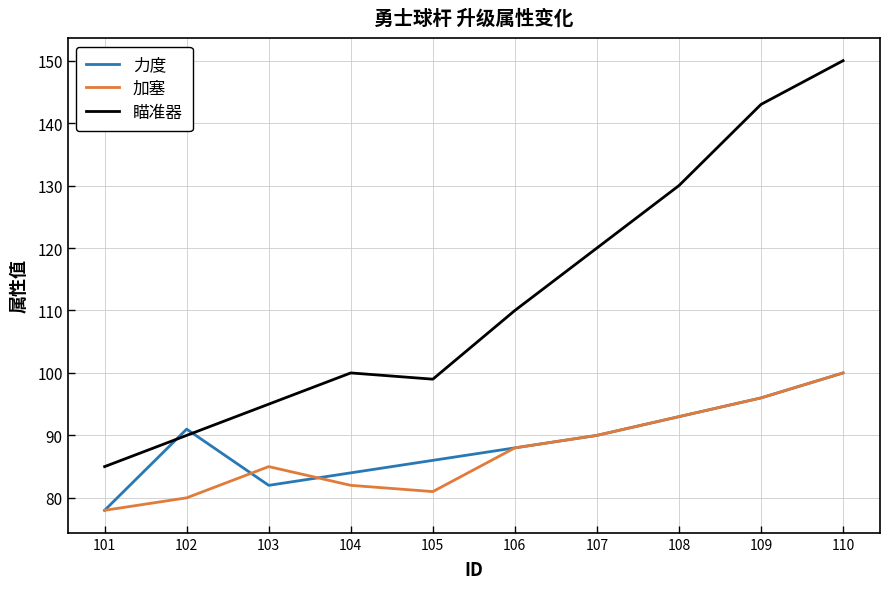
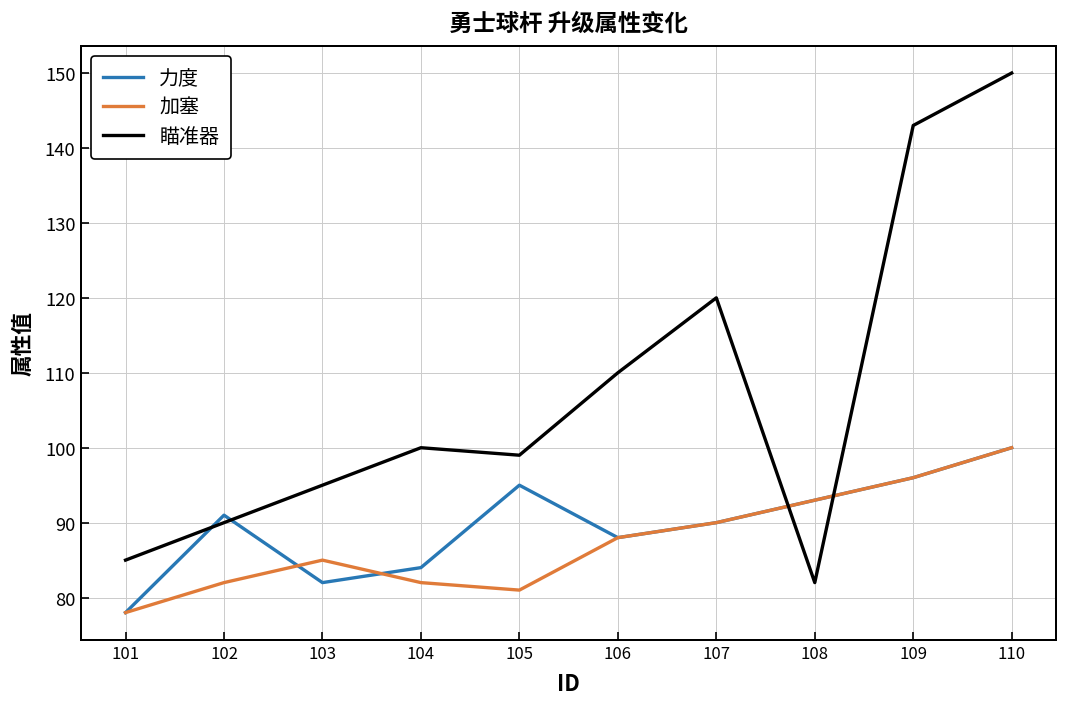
  {
    "力度": {
      "102": 91,
      "103": 82,
      "104": 84,
-     "105": 86
+     "105": 95
    },
    "加塞": {
-     "102": 80,
+     "102": 82,
      "103": 85,
      "104": 82,
      "105": 81
    },
    "瞄准器": {
      "101": 85,
      "102": 90,
      "103": 95,
      "104": 100,
      "105": 99,
      "106": 110,
      "107": 120,
-     "108": 130,
+     "108": 82,
      "109": 143,
      "110": 150
    }
  }
